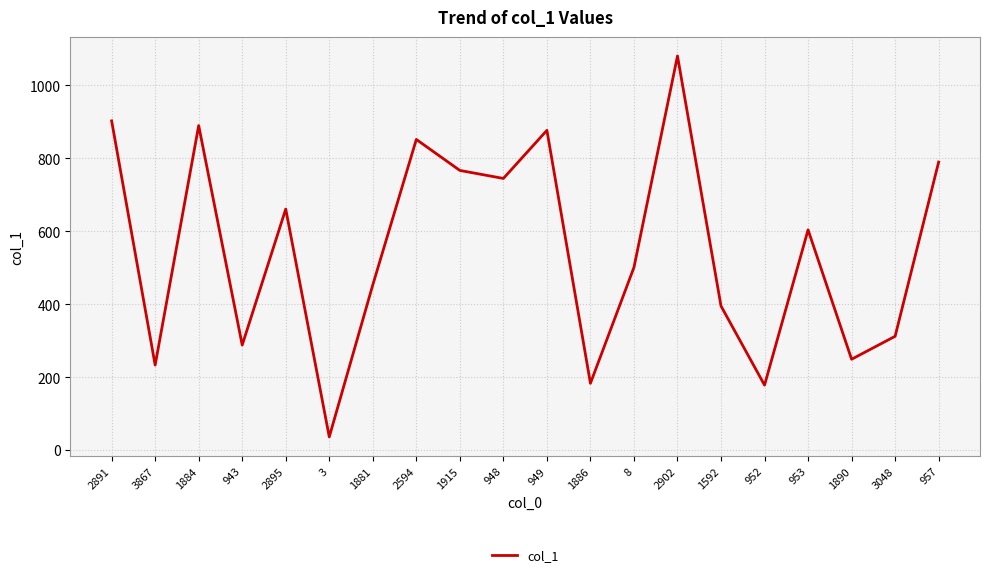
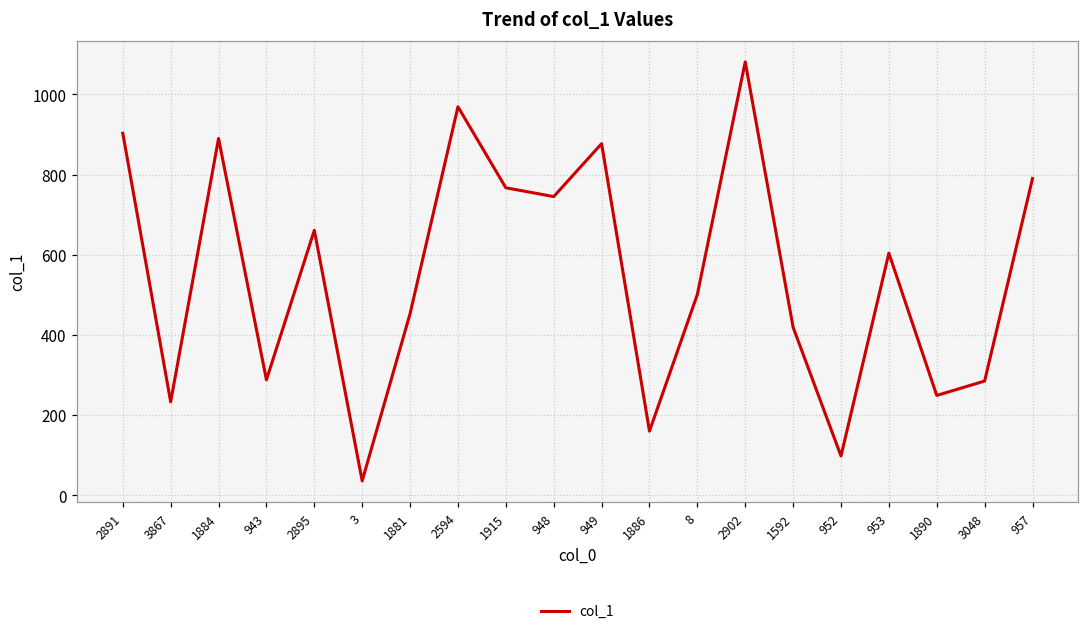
  {
    "2891": 900,
    "3867": 230,
    "1884": 890,
    "943": 290,
    "2895": 660,
    "3": 40,
    "1881": 450,
-   "2594": 850,
+   "2594": 970,
    "1915": 770,
    "948": 750,
    "949": 880,
-   "1886": 180,
+   "1886": 160,
    "8": 500,
    "2902": 1080,
-   "1592": 400,
-   "952": 180,
+   "1592": 420,
+   "952": 100,
    "953": 600,
    "1890": 250,
-   "3048": 310,
+   "3048": 290,
    "957": 790
  }
